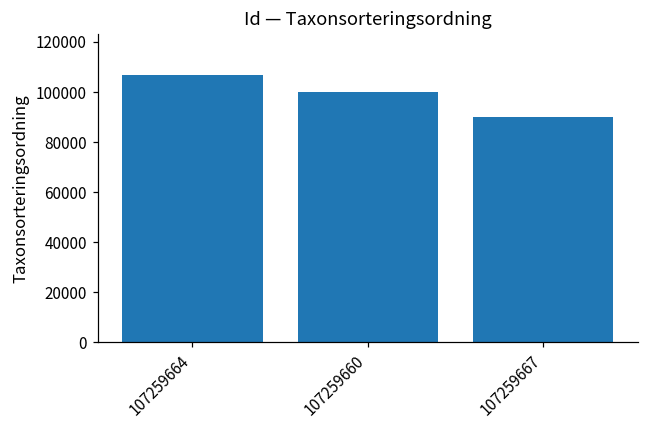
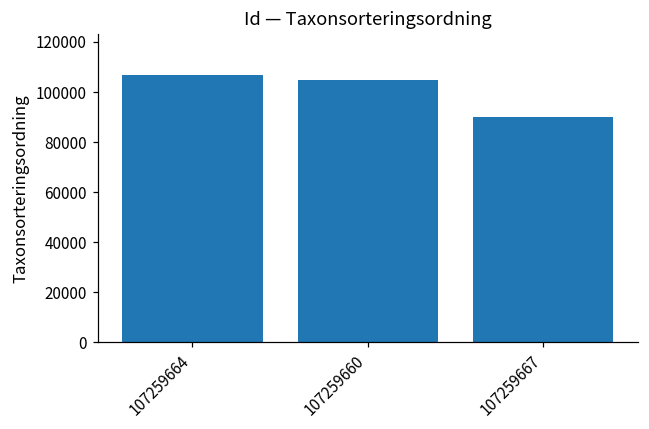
  {
    "107259664": 107000,
-   "107259660": 100000,
+   "107259660": 105000,
    "107259667": 90000
  }
